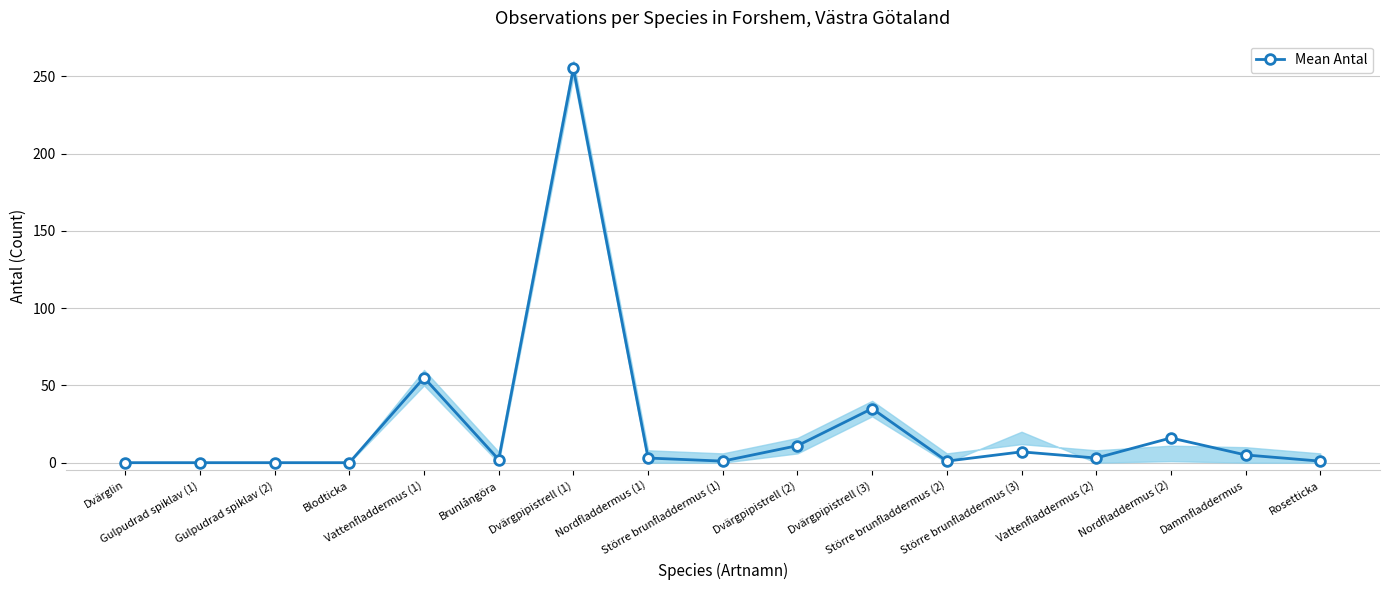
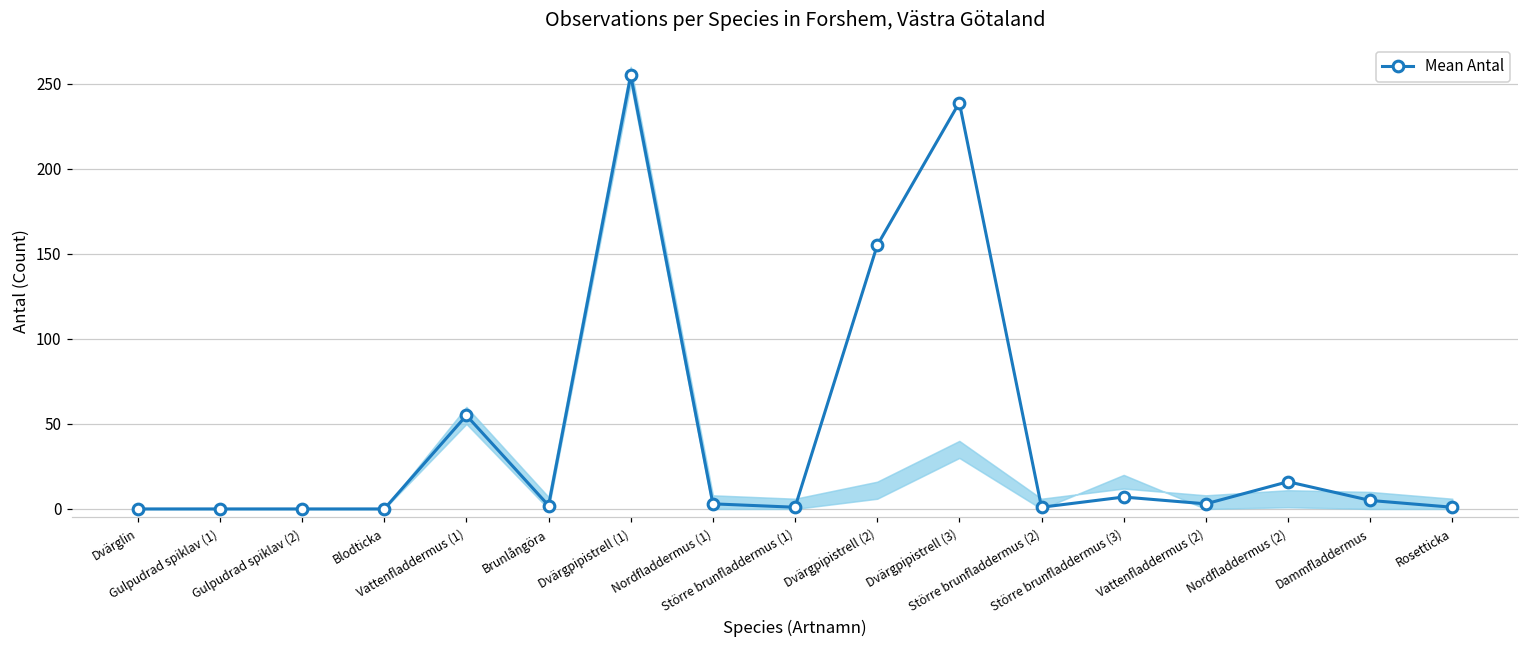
  {
    "Mean Antal": {
      "Vattenfladdermus (1)": 55,
      "Brunlångöra": 2,
      "Dvärgpipistrell (1)": 255,
      "Nordfladdermus (1)": 3,
      "Större brunfladdermus (1)": 1,
-     "Dvärgpipistrell (2)": 11,
-     "Dvärgpipistrell (3)": 35,
+     "Dvärgpipistrell (2)": 155,
+     "Dvärgpipistrell (3)": 239,
      "Större brunfladdermus (2)": 1,
      "Större brunfladdermus (3)": 7,
      "Vattenfladdermus (2)": 3,
      "Nordfladdermus (2)": 16,
      "Dammfladdermus": 5,
      "Rosetticka": 1
    }
  }
